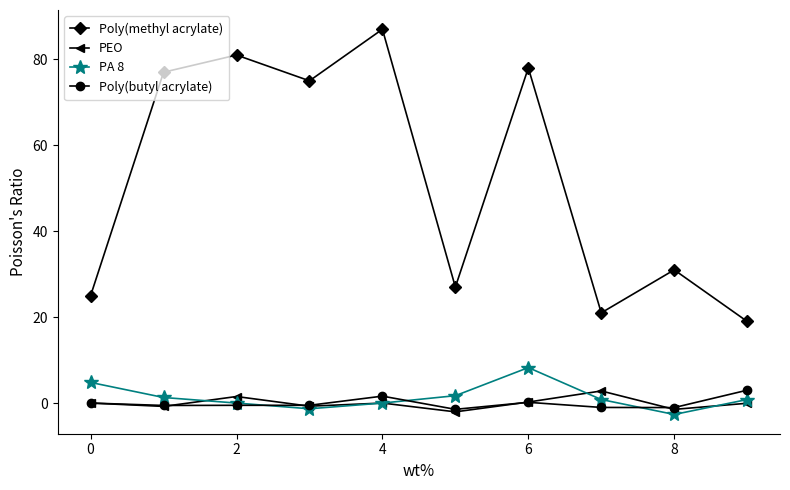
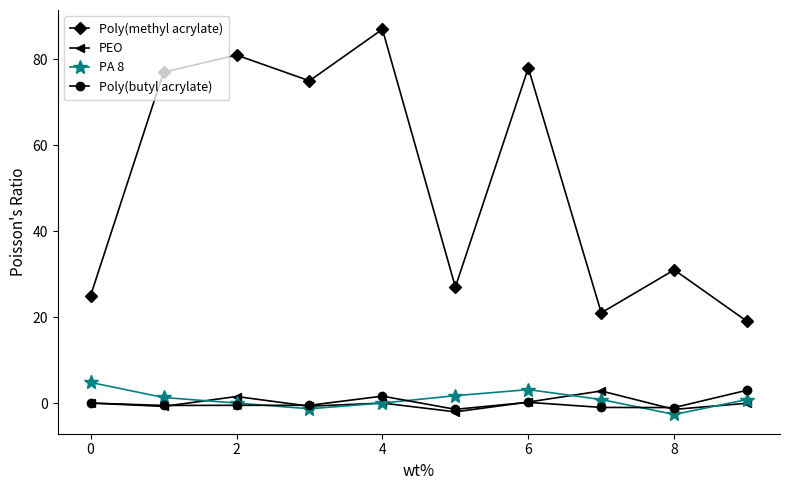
  {
    "PA 8": {
      "0": 5,
-     "6": 8,
+     "6": 3,
      "8": -3
    }
  }
